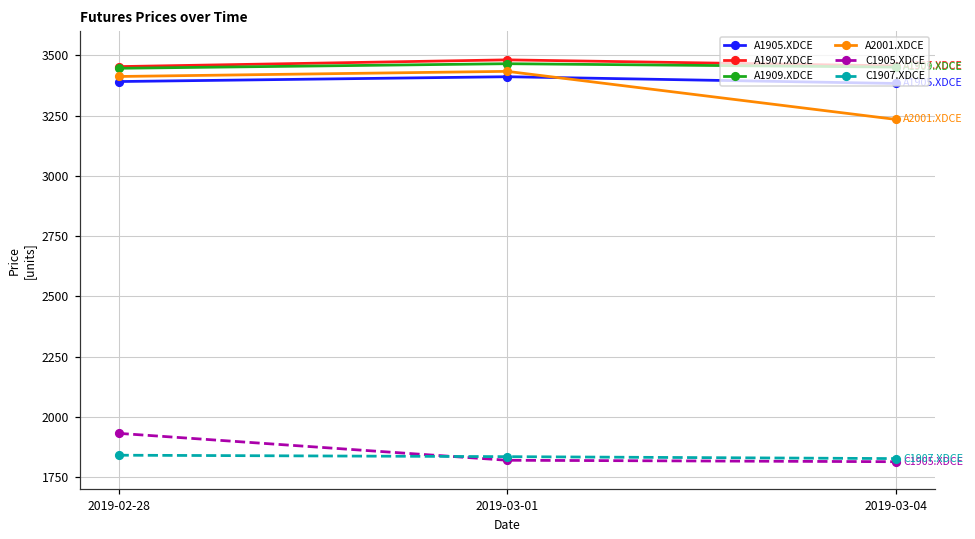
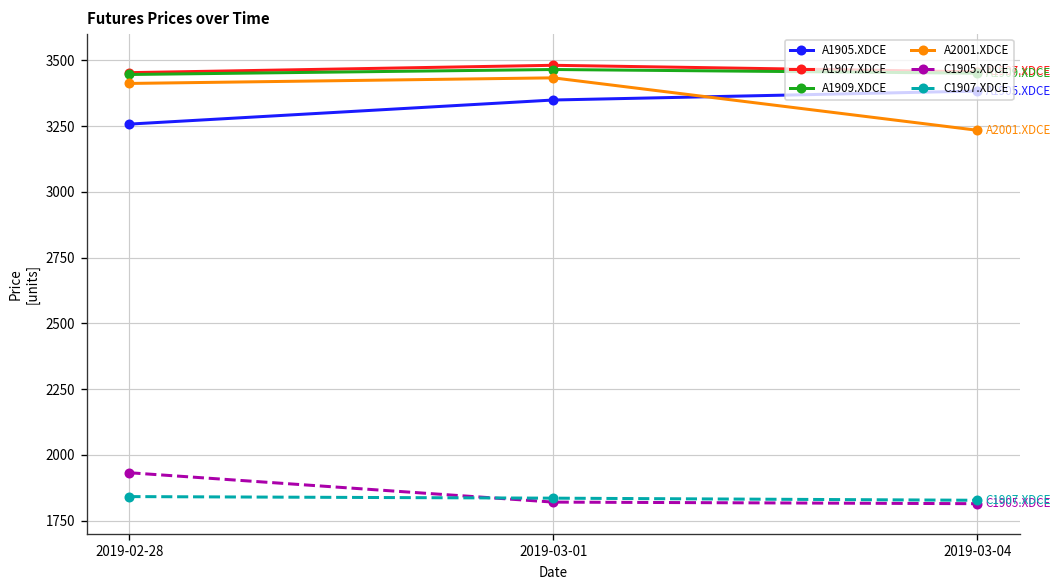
  {
    "A1905.XDCE": {
-     "2019-02-28": 3390,
-     "2019-03-01": 3410
+     "2019-02-28": 3260,
+     "2019-03-01": 3350
    },
    "A1907.XDCE": {
      "2019-03-01": 3480
    },
    "A1909.XDCE": {
      "2019-03-01": 3470
    },
    "A2001.XDCE": {
      "2019-02-28": 3410,
      "2019-03-01": 3430,
      "2019-03-04": 3230
    },
    "C1905.XDCE": {
      "2019-02-28": 1930,
      "2019-03-01": 1820,
      "2019-03-04": 1810
    },
    "C1907.XDCE": {
      "2019-02-28": 1840,
      "2019-03-01": 1840,
      "2019-03-04": 1830
    }
  }
